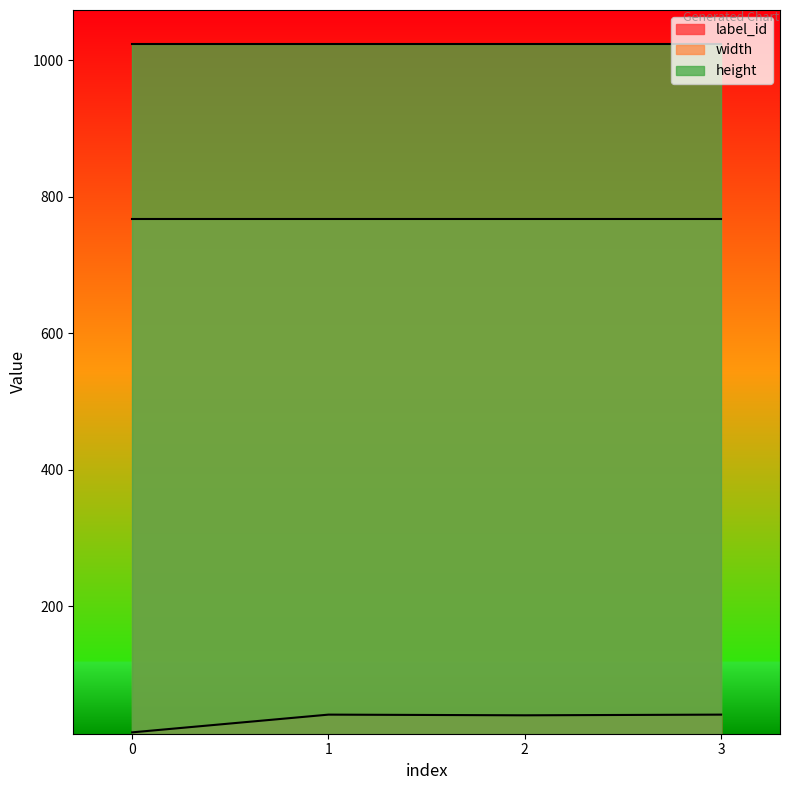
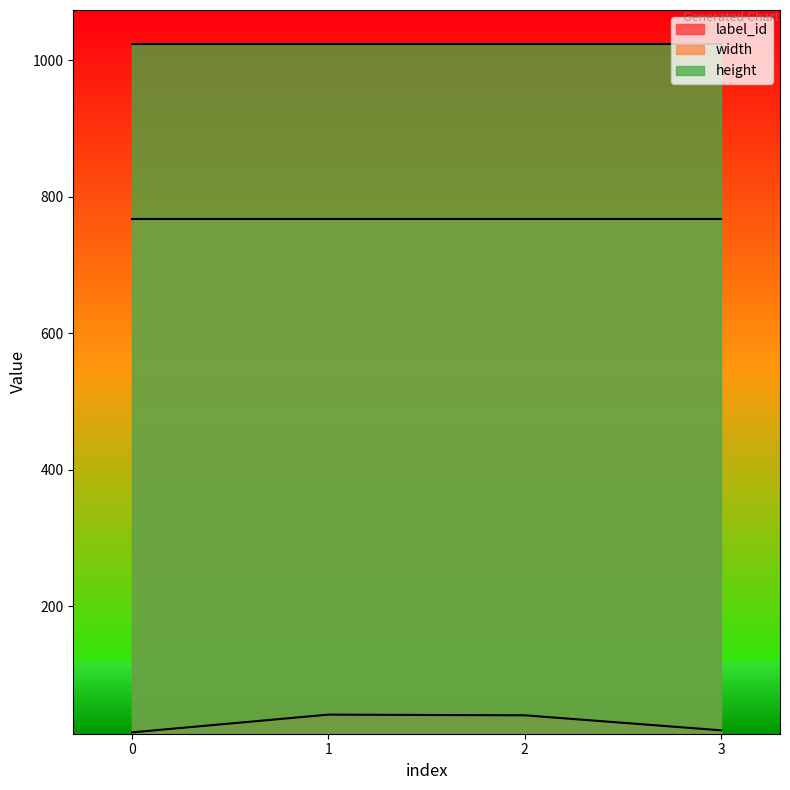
  {
    "label_id": {
      "0": 20,
      "1": 40,
      "2": 40,
-     "3": 40
+     "3": 20
    },
    "width": {
      "0": 770,
      "1": 770,
      "2": 770,
      "3": 770
    },
    "height": {
      "0": 1020,
      "1": 1020,
      "2": 1020
    }
  }
